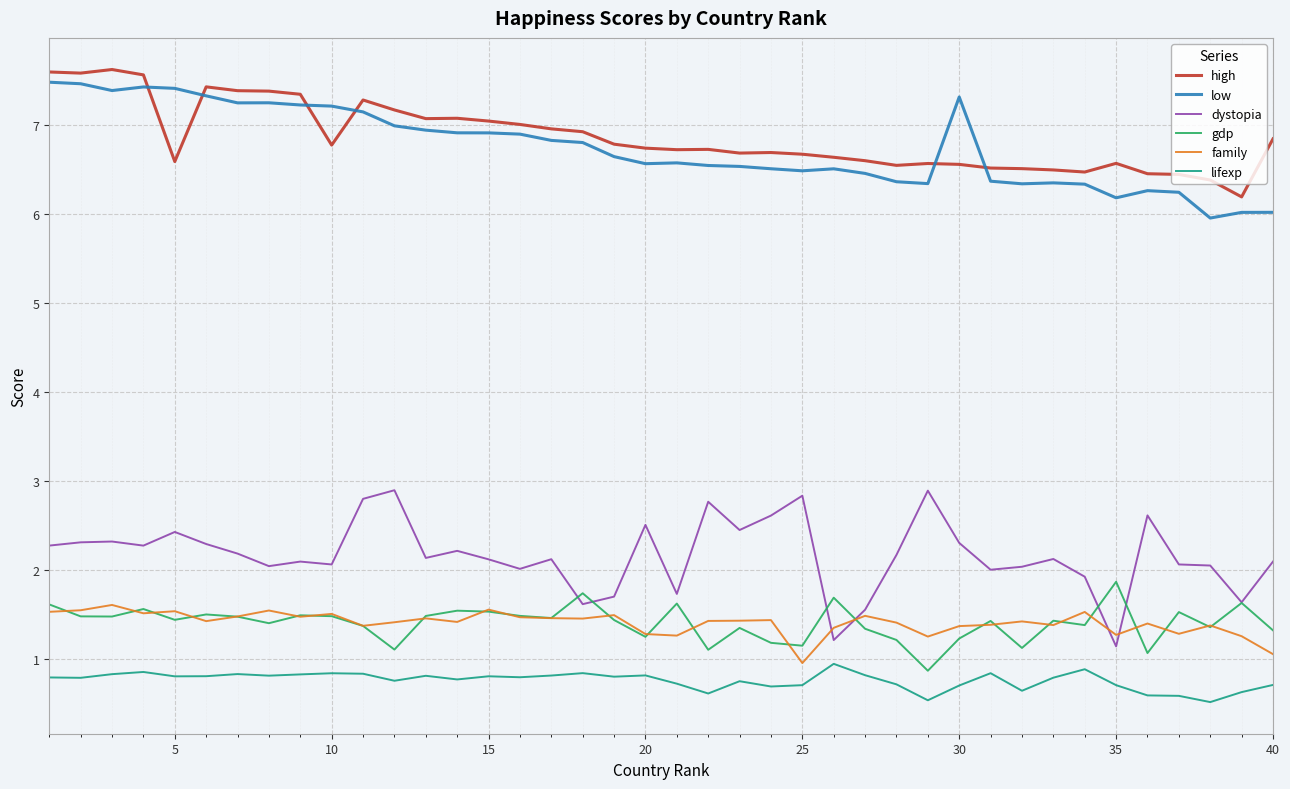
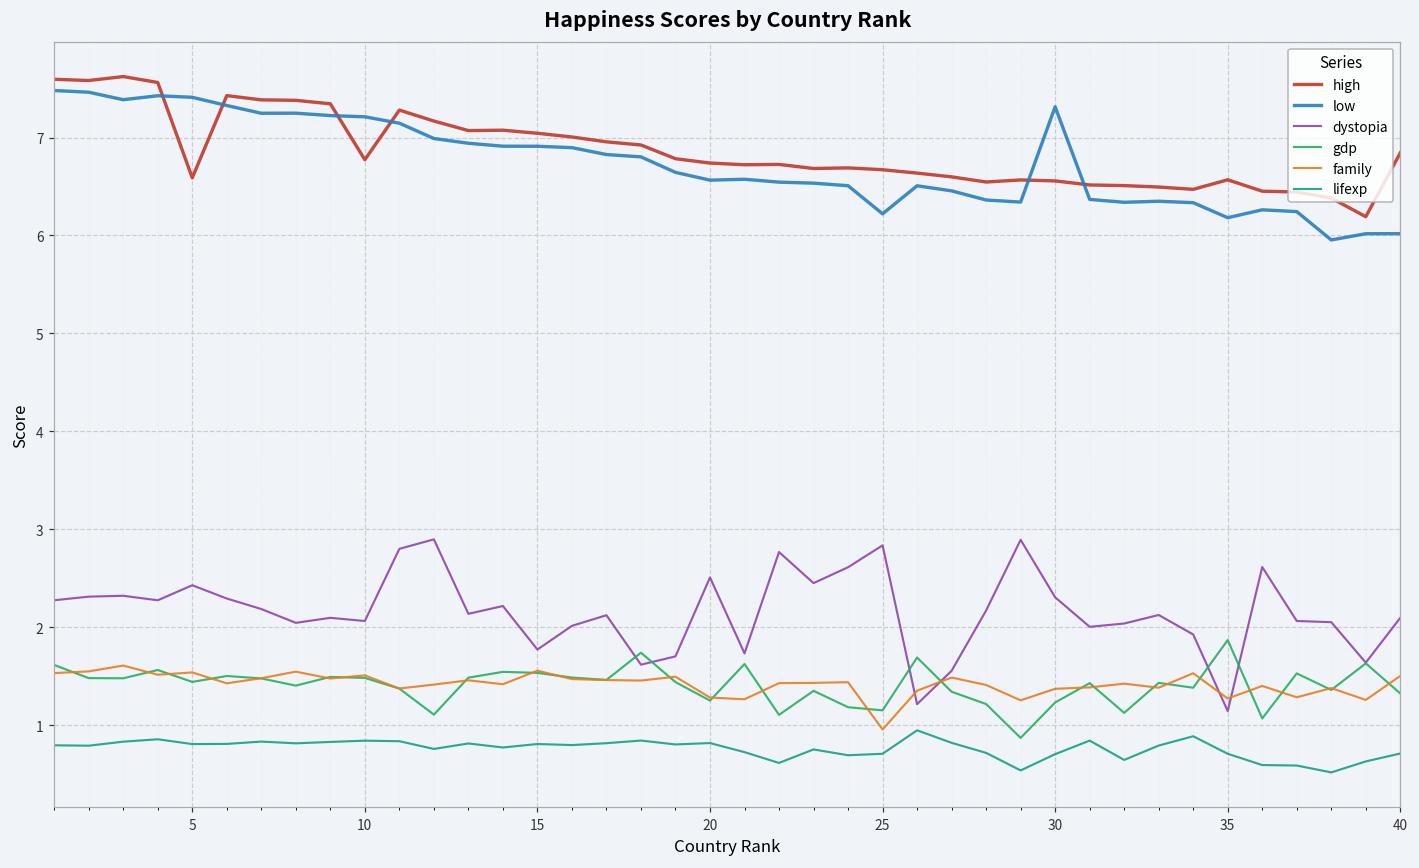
  {
    "high": {
      "5": 6.6,
      "10": 6.8,
      "15": 7.0,
      "20": 6.7,
      "25": 6.7,
      "30": 6.6,
      "35": 6.6,
      "40": 6.8
    },
    "low": {
      "5": 7.4,
      "10": 7.2,
      "15": 6.9,
      "20": 6.6,
-     "25": 6.5,
+     "25": 6.2,
      "30": 7.3,
      "35": 6.2,
      "40": 6.0
    },
    "dystopia": {
      "5": 2.4,
      "10": 2.1,
-     "15": 2.1,
+     "15": 1.8,
      "20": 2.5,
      "25": 2.8,
      "30": 2.3,
      "35": 1.1,
      "40": 2.1
    },
    "family": {
      "5": 1.5,
      "20": 1.3,
      "25": 1.0,
      "30": 1.4,
      "35": 1.3,
-     "40": 1.1
+     "40": 1.5
    }
  }
